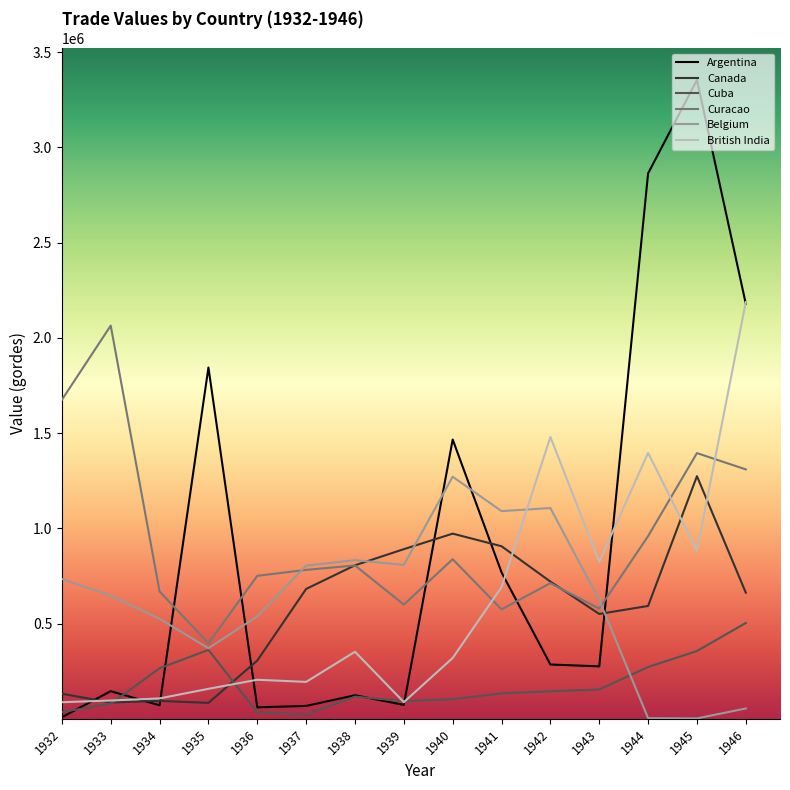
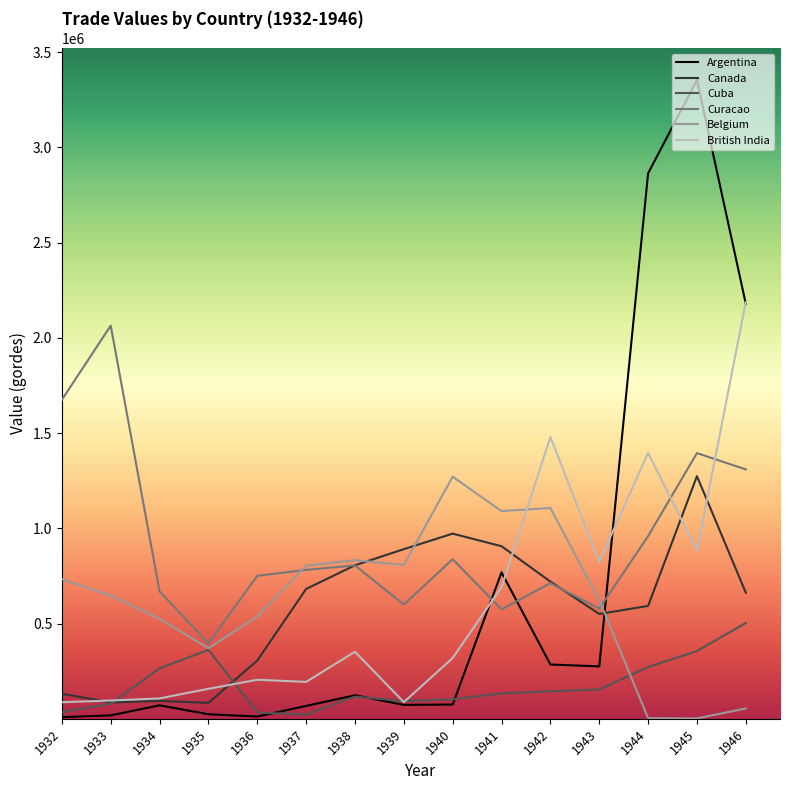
  {
    "Argentina": {
      "1932": 10000,
-     "1933": 150000,
+     "1933": 20000,
      "1934": 70000,
-     "1935": 1840000,
-     "1936": 60000,
+     "1935": 20000,
+     "1936": 10000,
      "1937": 70000,
      "1939": 70000,
-     "1940": 1470000,
+     "1940": 70000,
      "1941": 770000,
      "1942": 290000,
      "1943": 280000,
      "1944": 2860000
    }
  }
